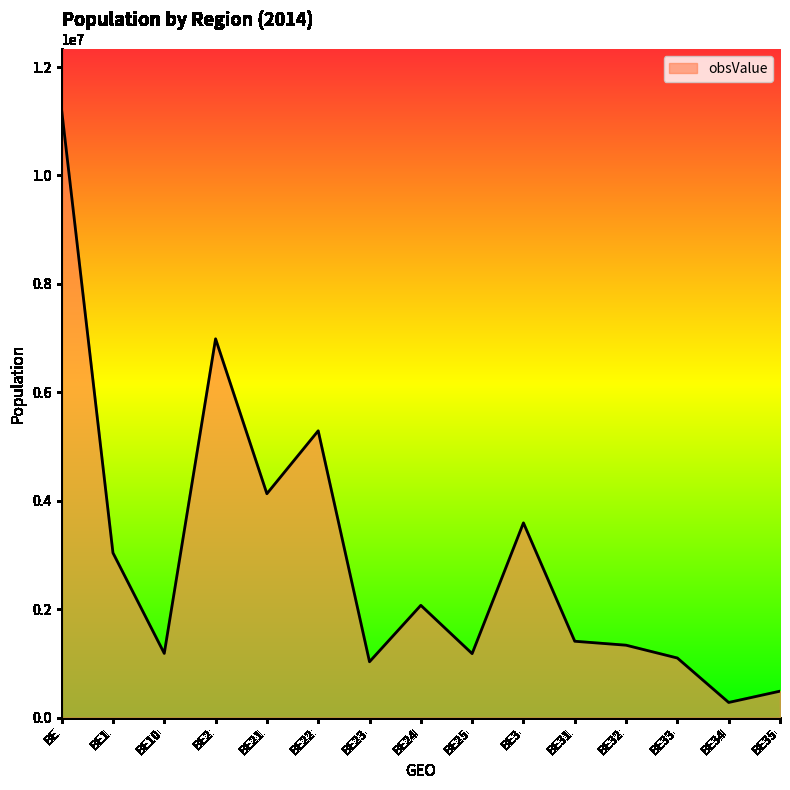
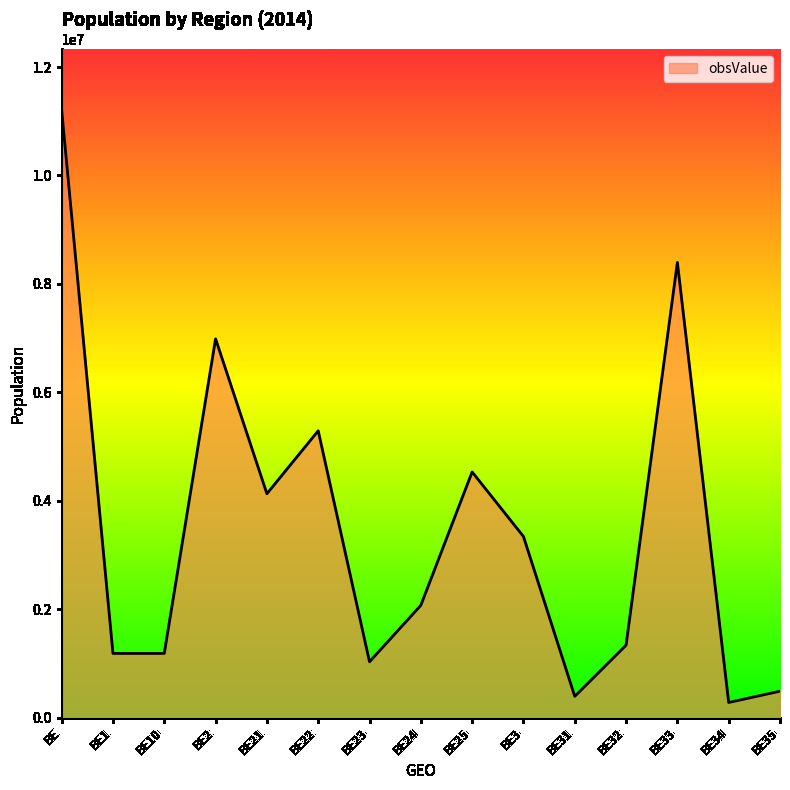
  {
    "BE": 11200000,
-   "BE1": 3000000,
+   "BE1": 1200000,
    "BE10": 1200000,
    "BE2": 7000000,
    "BE21": 4100000,
    "BE22": 5300000,
    "BE23": 1000000,
    "BE24": 2100000,
-   "BE25": 1200000,
-   "BE3": 3600000,
-   "BE31": 1400000,
+   "BE25": 4500000,
+   "BE3": 3300000,
+   "BE31": 400000,
    "BE32": 1300000,
-   "BE33": 1100000,
+   "BE33": 8400000,
    "BE34": 300000,
    "BE35": 500000
  }
